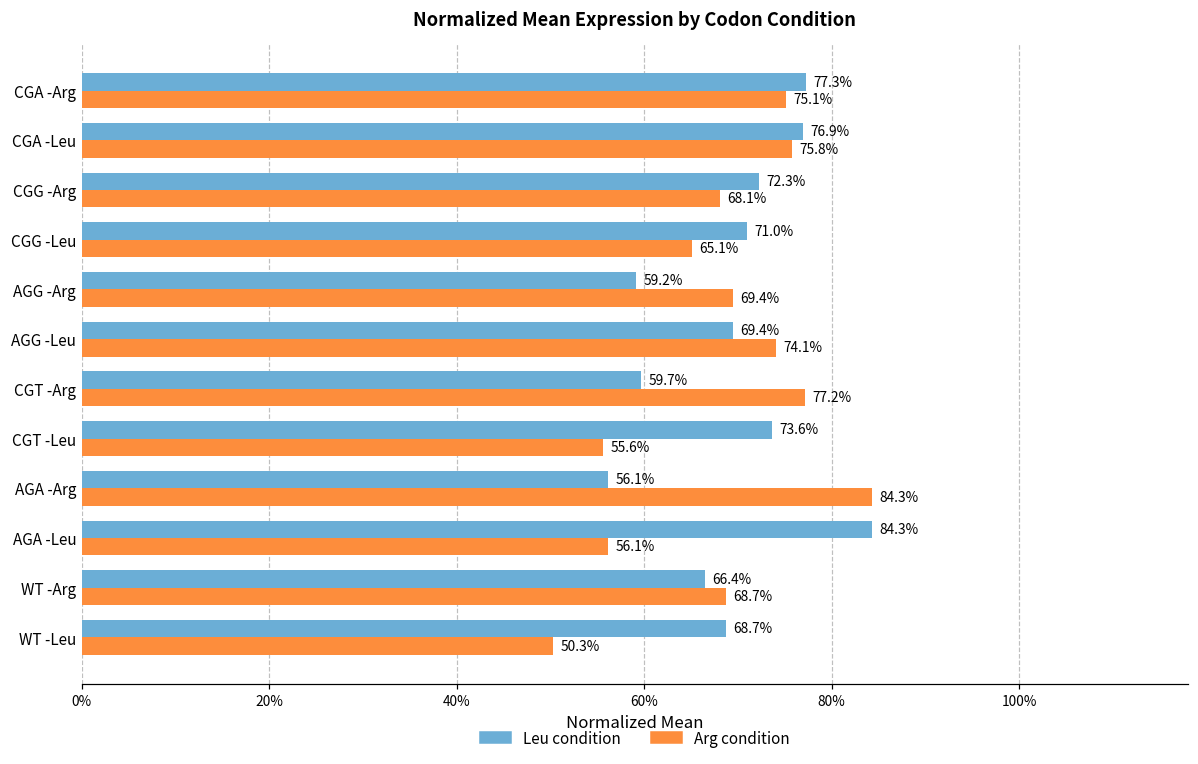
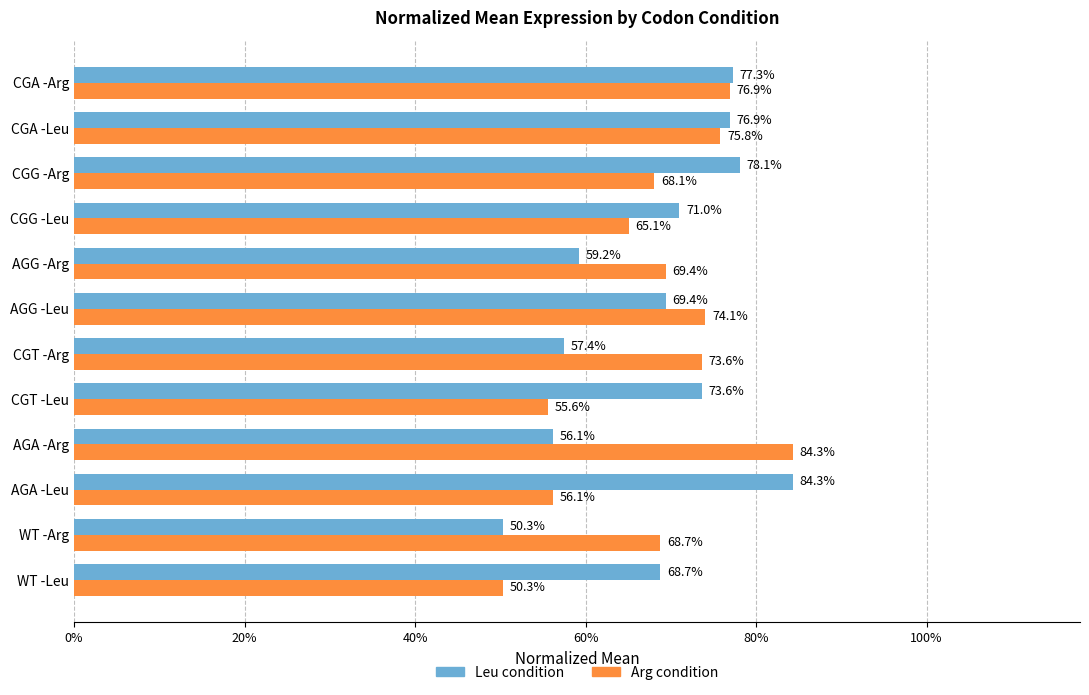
  {
    "Leu condition": {
      "CGA -Arg": "77.3%",
      "CGA -Leu": "76.9%",
-     "CGG -Arg": "72.3%",
+     "CGG -Arg": "78.1%",
      "CGG -Leu": "71.0%",
      "AGG -Arg": "59.2%",
      "AGG -Leu": "69.4%",
-     "CGT -Arg": "59.7%",
+     "CGT -Arg": "57.4%",
      "CGT -Leu": "73.6%",
      "AGA -Arg": "56.1%",
      "AGA -Leu": "84.3%",
-     "WT -Arg": "66.4%",
+     "WT -Arg": "50.3%",
      "WT -Leu": "68.7%"
    },
    "Arg condition": {
-     "CGA -Arg": "75.1%",
+     "CGA -Arg": "76.9%",
      "CGA -Leu": "75.8%",
      "CGG -Arg": "68.1%",
      "CGG -Leu": "65.1%",
      "AGG -Arg": "69.4%",
      "AGG -Leu": "74.1%",
-     "CGT -Arg": "77.2%",
+     "CGT -Arg": "73.6%",
      "CGT -Leu": "55.6%",
      "AGA -Arg": "84.3%",
      "AGA -Leu": "56.1%",
      "WT -Arg": "68.7%",
      "WT -Leu": "50.3%"
    }
  }
